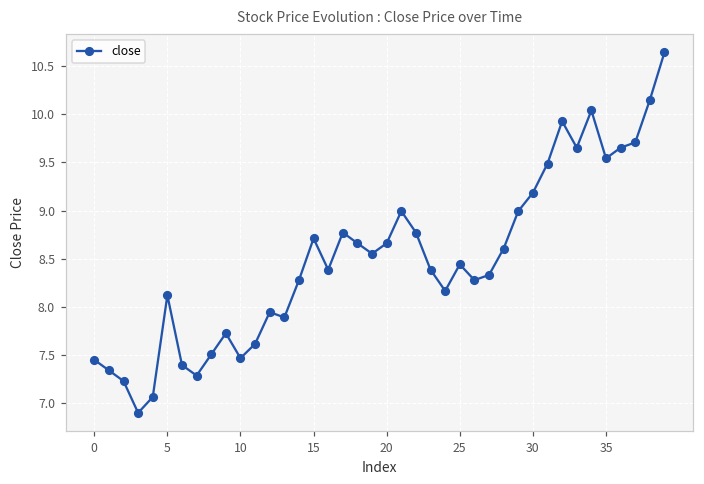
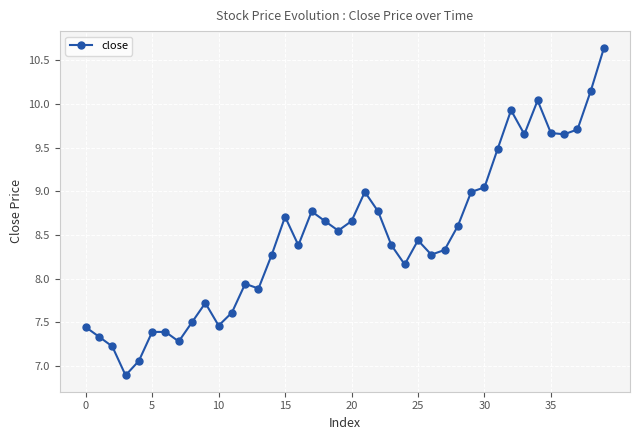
  {
    "0": 7.4,
-   "5": 8.1,
+   "5": 7.4,
    "10": 7.5,
    "15": 8.7,
    "20": 8.7,
    "25": 8.4,
-   "30": 9.2,
-   "35": 9.5
+   "30": 9.0,
+   "35": 9.7
  }
